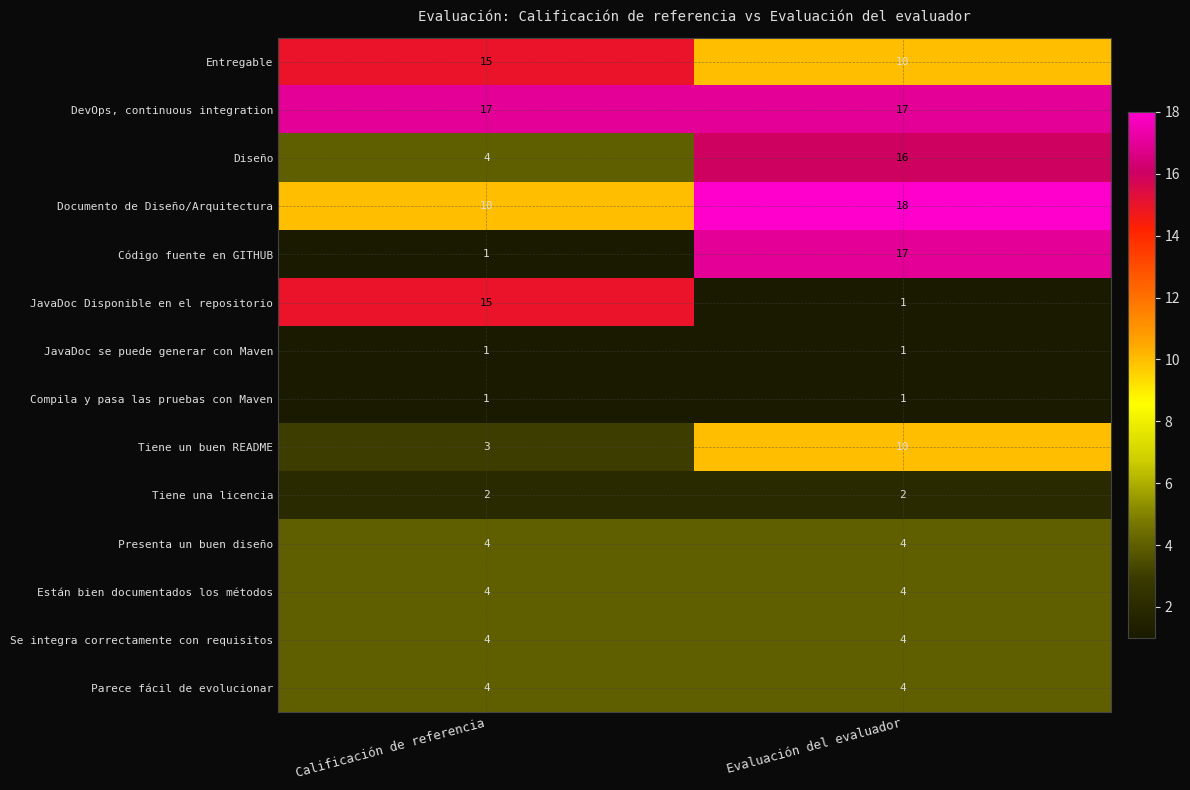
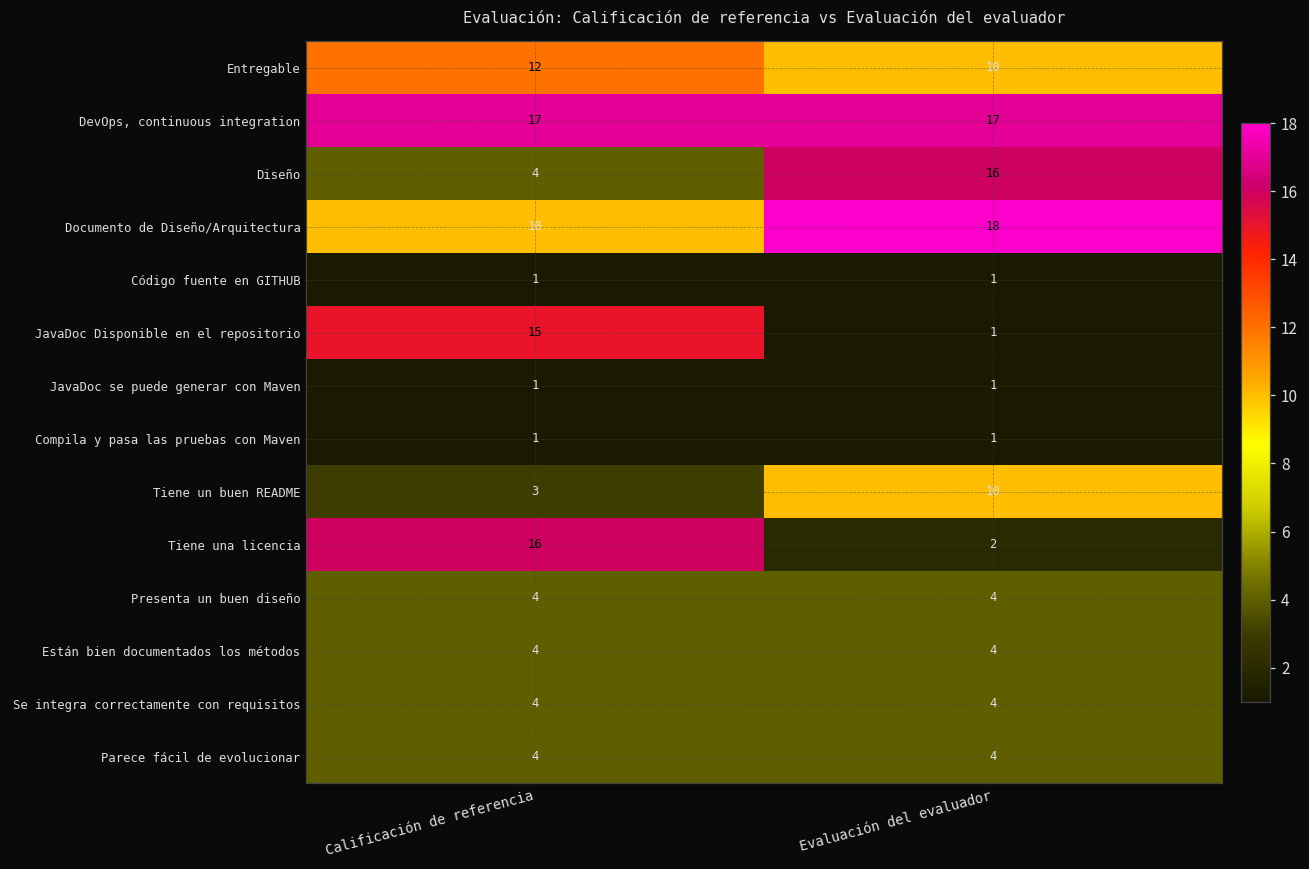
  {
    "Entregable": {
-     "Calificación de referencia": 15,
+     "Calificación de referencia": 12,
      "Evaluación del evaluador": 10
    },
    "DevOps, continuous integration": {
      "Calificación de referencia": 17,
      "Evaluación del evaluador": 17
    },
    "Diseño": {
      "Calificación de referencia": 4,
      "Evaluación del evaluador": 16
    },
    "Documento de Diseño/Arquitectura": {
      "Calificación de referencia": 10,
      "Evaluación del evaluador": 18
    },
    "Código fuente en GITHUB": {
      "Calificación de referencia": 1,
-     "Evaluación del evaluador": 17
+     "Evaluación del evaluador": 1
    },
    "JavaDoc Disponible en el repositorio": {
      "Calificación de referencia": 15,
      "Evaluación del evaluador": 1
    },
    "JavaDoc se puede generar con Maven": {
      "Calificación de referencia": 1,
      "Evaluación del evaluador": 1
    },
    "Compila y pasa las pruebas con Maven": {
      "Calificación de referencia": 1,
      "Evaluación del evaluador": 1
    },
    "Tiene un buen README": {
      "Calificación de referencia": 3,
      "Evaluación del evaluador": 10
    },
    "Tiene una licencia": {
-     "Calificación de referencia": 2,
+     "Calificación de referencia": 16,
      "Evaluación del evaluador": 2
    },
    "Presenta un buen diseño": {
      "Calificación de referencia": 4,
      "Evaluación del evaluador": 4
    },
    "Están bien documentados los métodos": {
      "Calificación de referencia": 4,
      "Evaluación del evaluador": 4
    },
    "Se integra correctamente con requisitos": {
      "Calificación de referencia": 4,
      "Evaluación del evaluador": 4
    },
    "Parece fácil de evolucionar": {
      "Calificación de referencia": 4,
      "Evaluación del evaluador": 4
    }
  }
